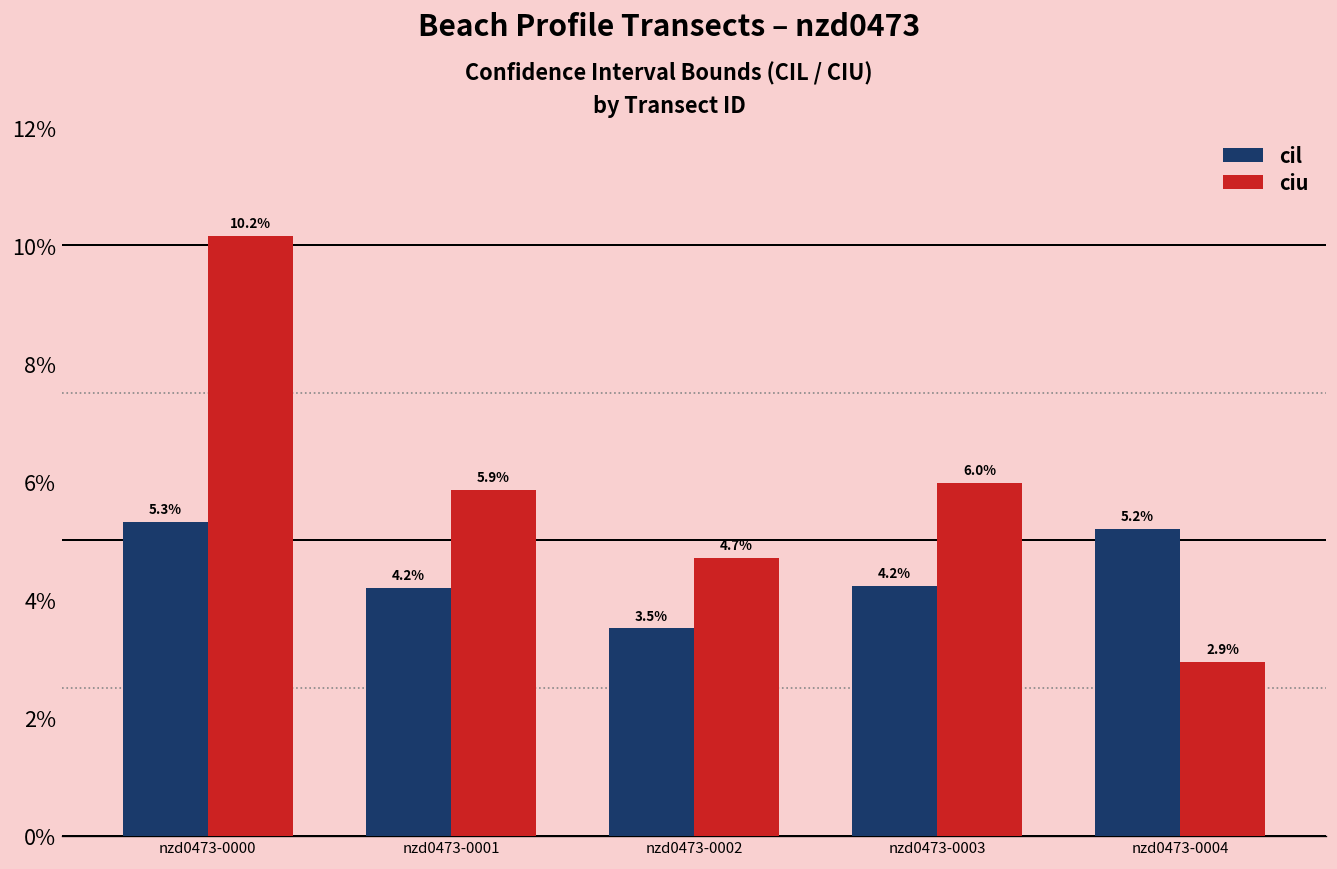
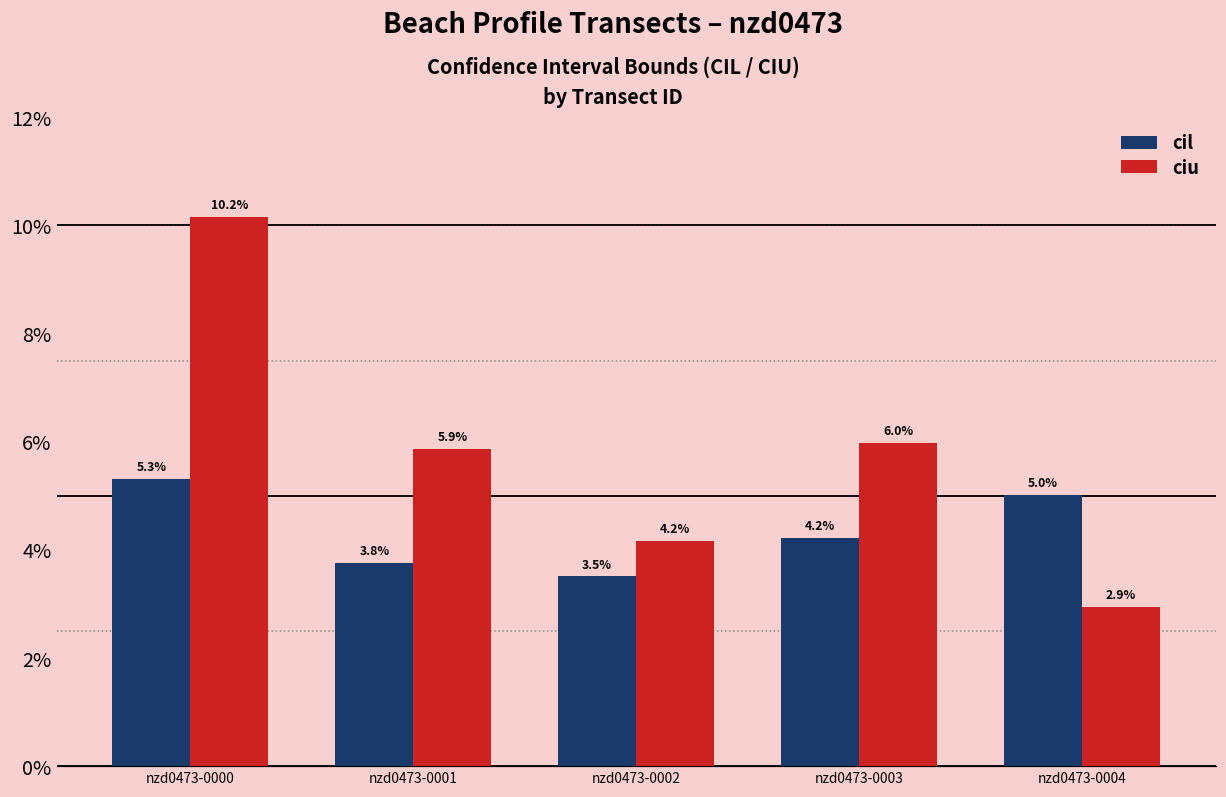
  {
    "cil": {
      "nzd0473-0000": "5.3%",
-     "nzd0473-0001": "4.2%",
+     "nzd0473-0001": "3.8%",
      "nzd0473-0002": "3.5%",
      "nzd0473-0003": "4.2%",
-     "nzd0473-0004": "5.2%"
+     "nzd0473-0004": "5.0%"
    },
    "ciu": {
      "nzd0473-0000": "10.2%",
      "nzd0473-0001": "5.9%",
-     "nzd0473-0002": "4.7%",
+     "nzd0473-0002": "4.2%",
      "nzd0473-0003": "6.0%",
      "nzd0473-0004": "2.9%"
    }
  }
